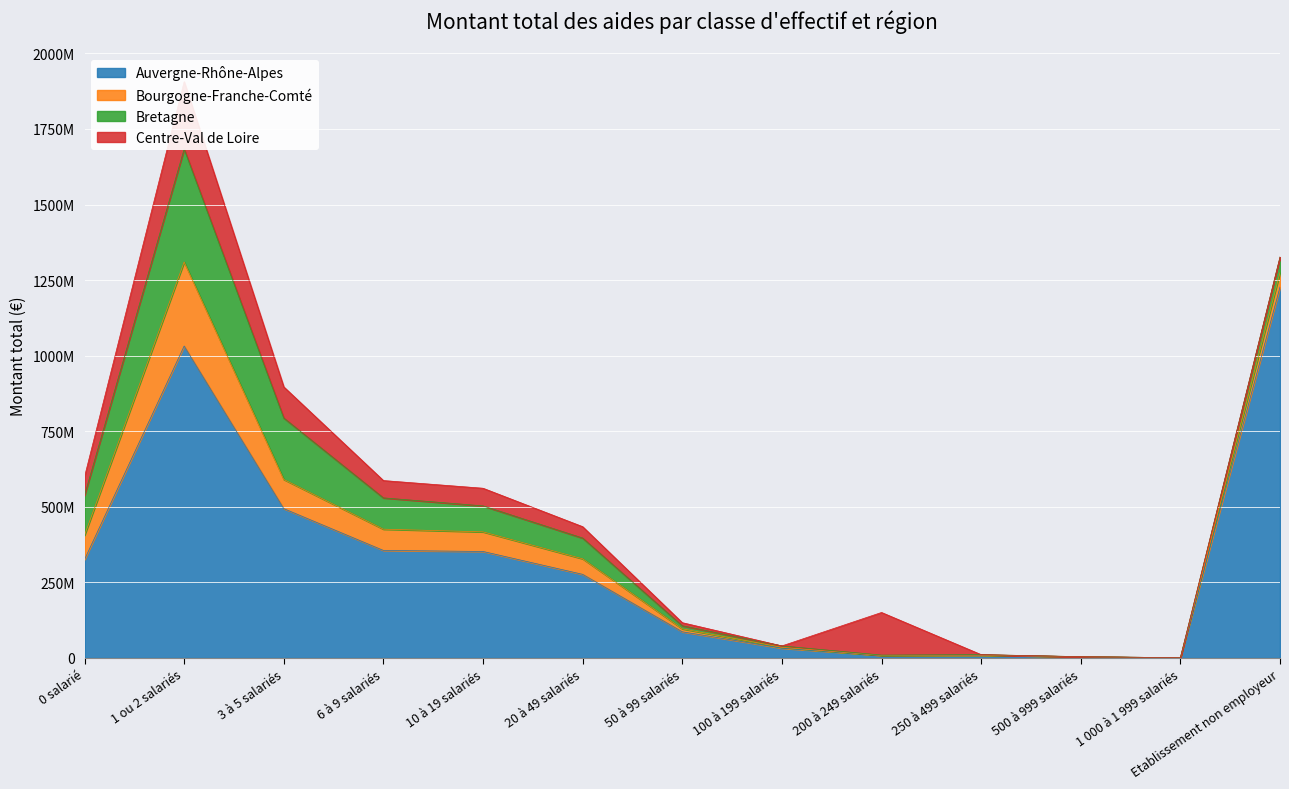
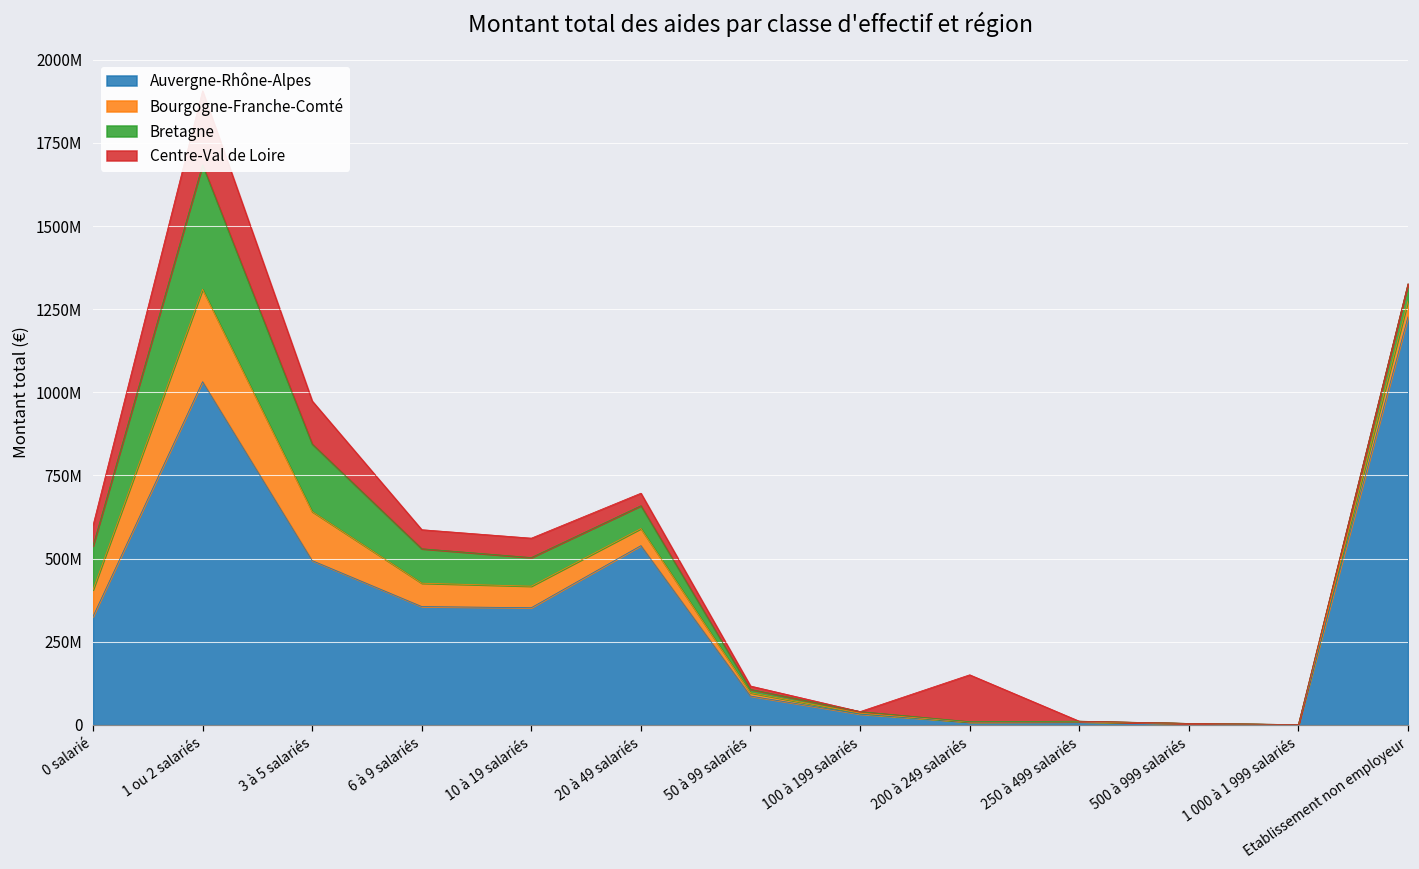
  {
    "Auvergne-Rhône-Alpes": {
      "0 salarié": 330000000,
      "1 ou 2 salariés": 1030000000,
      "3 à 5 salariés": 490000000,
      "6 à 9 salariés": 360000000,
      "10 à 19 salariés": 350000000,
-     "20 à 49 salariés": 280000000,
+     "20 à 49 salariés": 540000000,
      "50 à 99 salariés": 90000000,
      "Etablissement non employeur": 1230000000
    },
    "Bourgogne-Franche-Comté": {
      "0 salarié": 80000000,
      "1 ou 2 salariés": 280000000,
-     "3 à 5 salariés": 100000000,
+     "3 à 5 salariés": 150000000,
      "6 à 9 salariés": 70000000,
      "10 à 19 salariés": 60000000,
      "20 à 49 salariés": 50000000,
      "50 à 99 salariés": 10000000,
      "Etablissement non employeur": 50000000
    },
    "Bretagne": {
      "0 salarié": 130000000,
      "3 à 5 salariés": 200000000,
      "6 à 9 salariés": 100000000,
      "10 à 19 salariés": 90000000,
      "20 à 49 salariés": 70000000,
      "50 à 99 salariés": 10000000
    },
    "Centre-Val de Loire": {
      "0 salarié": 60000000,
-     "3 à 5 salariés": 100000000,
+     "3 à 5 salariés": 130000000,
      "6 à 9 salariés": 60000000,
      "10 à 19 salariés": 60000000,
      "20 à 49 salariés": 40000000,
      "50 à 99 salariés": 10000000,
      "200 à 249 salariés": 140000000
    }
  }
